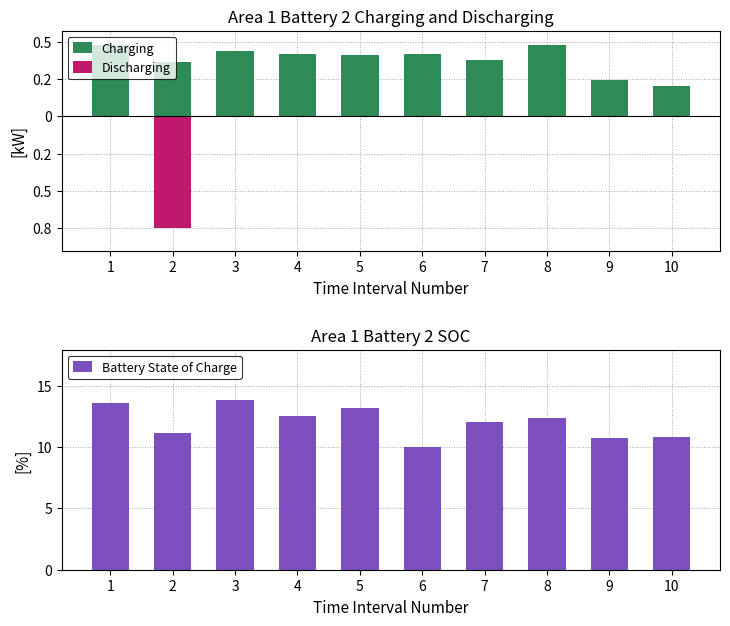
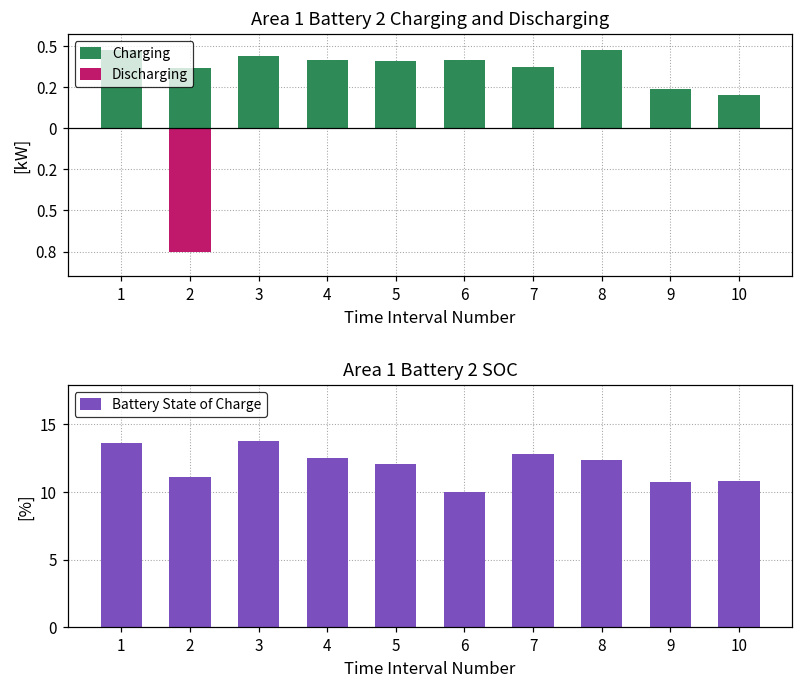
  {
    "Area 1 Battery 2 SOC": {
      "1": 13.6,
      "2": 11.1,
      "3": 13.8,
      "4": 12.5,
-     "5": 13.2,
+     "5": 12.1,
      "6": 10.0,
-     "7": 12.0,
+     "7": 12.8,
      "8": 12.3,
      "9": 10.8,
      "10": 10.8
    }
  }
